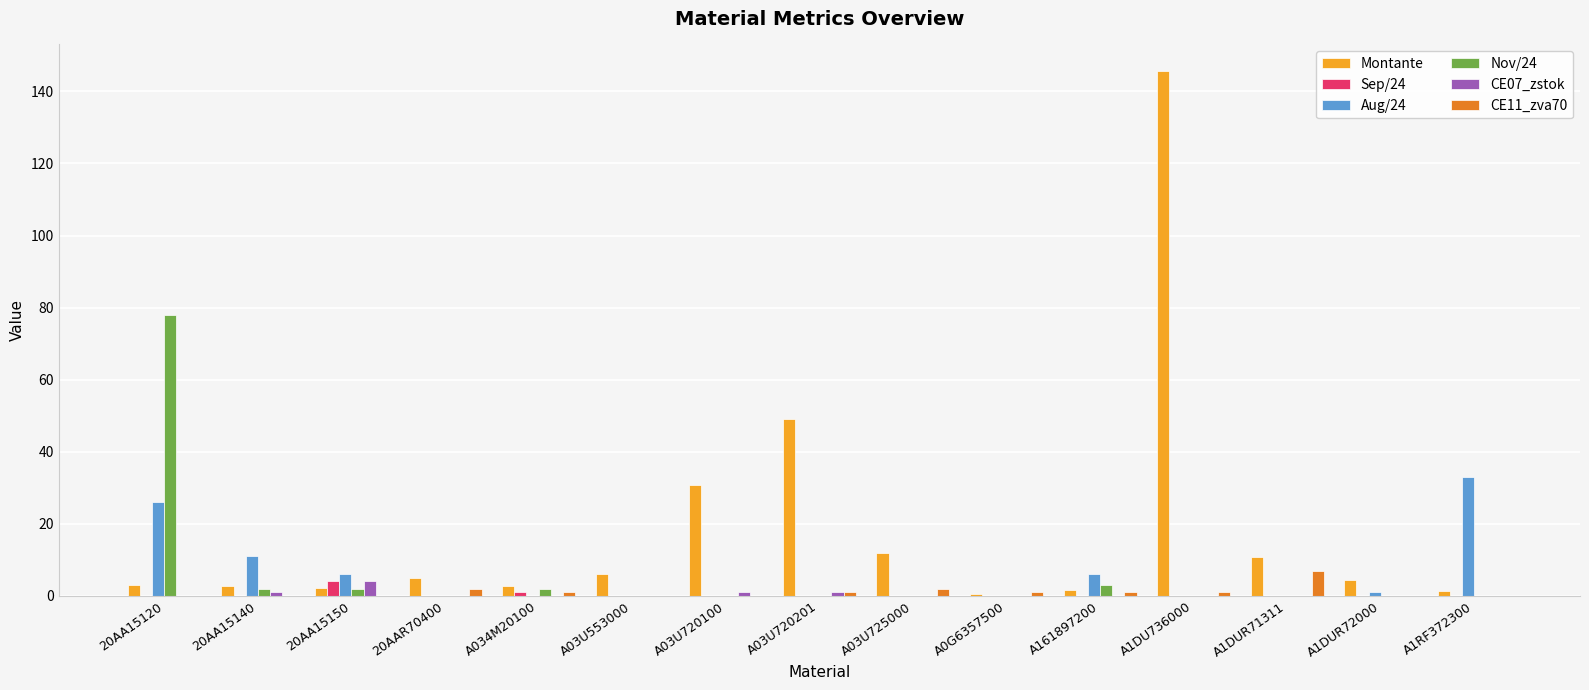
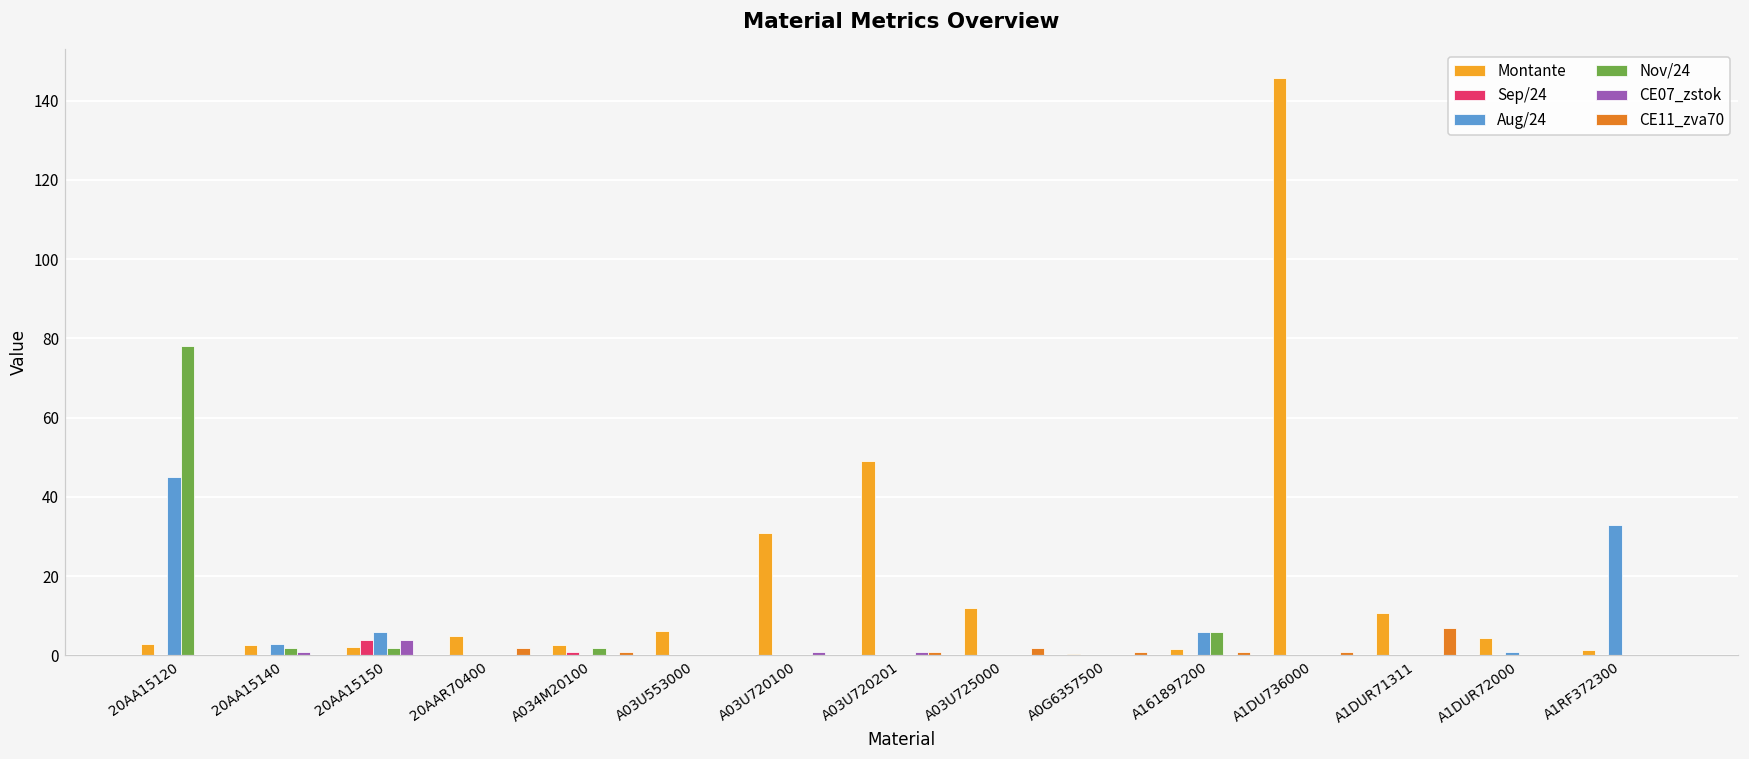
  {
    "Sep/24": {
      "20AA15120": 0,
      "20AA15140": 0,
      "20AA15150": 4,
      "20AAR70400": 0,
      "A034M20100": 1,
      "A03U553000": 0,
      "A03U720100": 0,
      "A03U720201": 0,
      "A03U725000": 0,
      "A0G6357500": 0,
      "A161897200": 0,
      "A1DU736000": 0,
      "A1DUR71311": 0,
      "A1DUR72000": 0,
      "A1RF372300": 0
    },
    "Aug/24": {
-     "20AA15120": 26,
-     "20AA15140": 11,
+     "20AA15120": 45,
+     "20AA15140": 3,
      "20AA15150": 6,
      "20AAR70400": 0,
      "A034M20100": 0,
      "A03U553000": 0,
      "A03U720100": 0,
      "A03U720201": 0,
      "A03U725000": 0,
      "A0G6357500": 0,
      "A161897200": 6,
      "A1DU736000": 0,
      "A1DUR71311": 0,
      "A1DUR72000": 1,
      "A1RF372300": 33
    },
    "Nov/24": {
      "20AA15120": 78,
      "20AA15140": 2,
      "20AA15150": 2,
      "20AAR70400": 0,
      "A034M20100": 2,
      "A03U553000": 0,
      "A03U720100": 0,
      "A03U720201": 0,
      "A03U725000": 0,
      "A0G6357500": 0,
-     "A161897200": 3,
+     "A161897200": 6,
      "A1DU736000": 0,
      "A1DUR71311": 0,
      "A1DUR72000": 0,
      "A1RF372300": 0
    },
    "CE07_zstok": {
      "20AA15120": 0,
      "20AA15140": 1,
      "20AA15150": 4,
      "20AAR70400": 0,
      "A034M20100": 0,
      "A03U553000": 0,
      "A03U720100": 1,
      "A03U720201": 1,
      "A03U725000": 0,
      "A0G6357500": 0,
      "A161897200": 0,
      "A1DU736000": 0,
      "A1DUR71311": 0,
      "A1DUR72000": 0,
      "A1RF372300": 0
    }
  }
